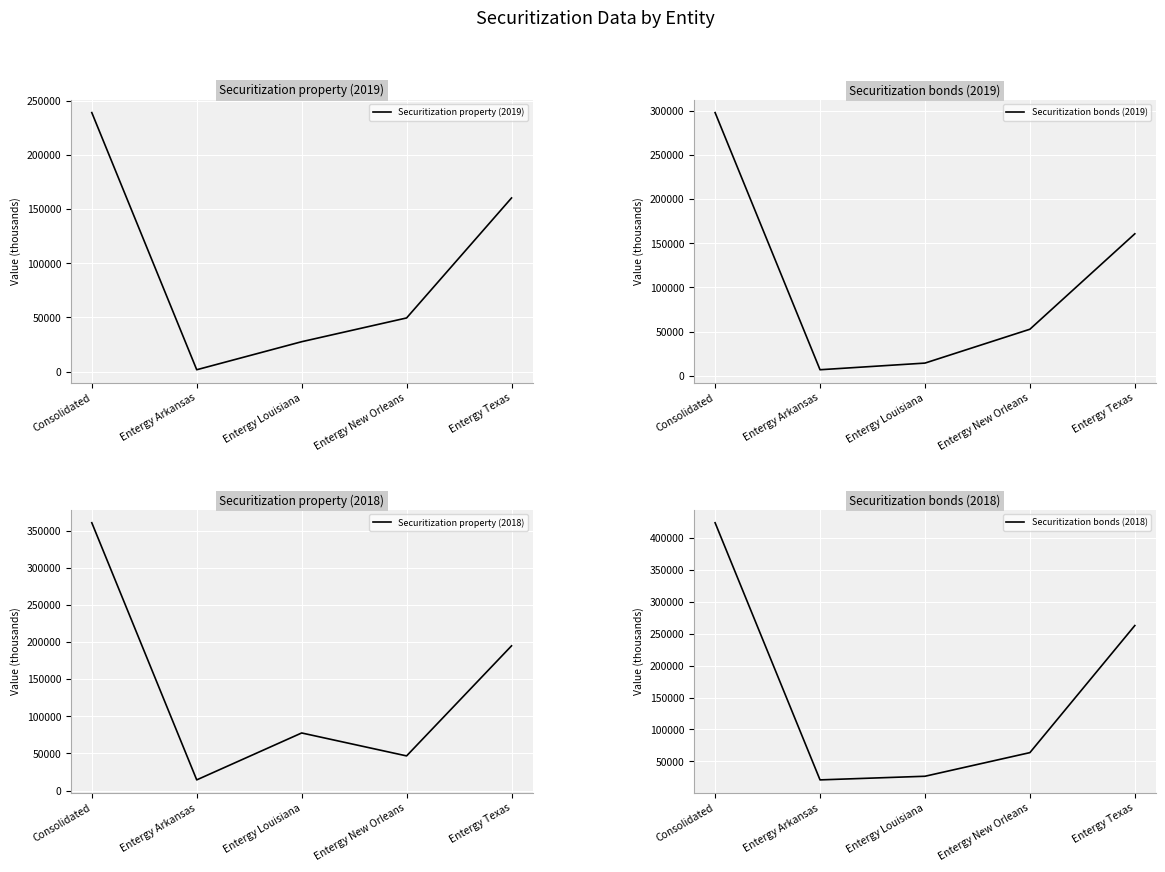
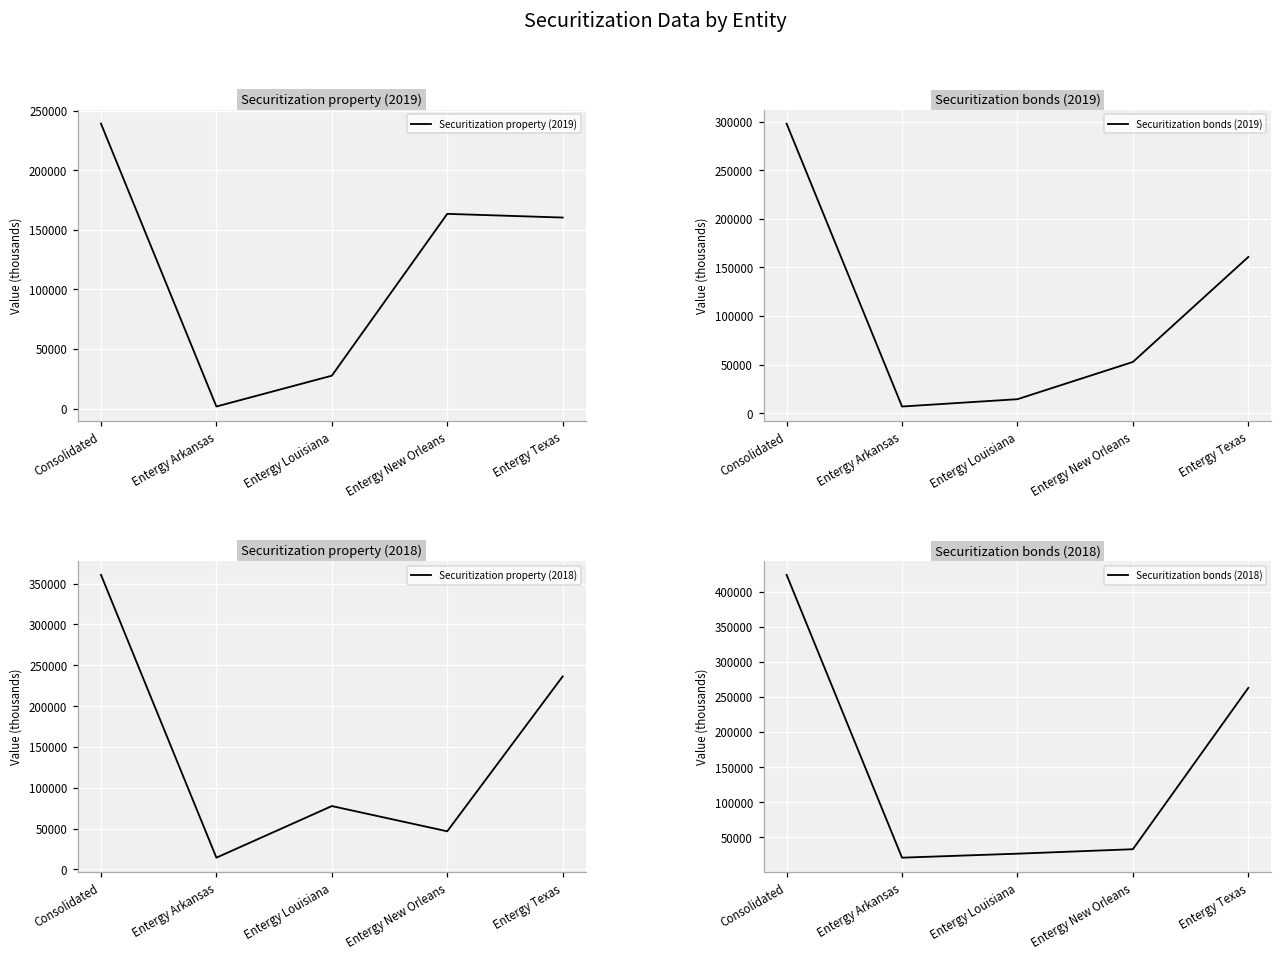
  {
    "Securitization property (2019)": {
      "Consolidated": 239000,
      "Entergy Arkansas": 2000,
      "Entergy Louisiana": 28000,
-     "Entergy New Orleans": 50000,
+     "Entergy New Orleans": 163000,
      "Entergy Texas": 160000
    },
    "Securitization bonds (2019)": {
      "Consolidated": 300000,
      "Entergy Arkansas": 10000,
      "Entergy Louisiana": 10000,
      "Entergy New Orleans": 50000,
      "Entergy Texas": 160000
    },
    "Securitization property (2018)": {
      "Consolidated": 360000,
      "Entergy Arkansas": 10000,
      "Entergy Louisiana": 80000,
      "Entergy New Orleans": 50000,
-     "Entergy Texas": 190000
+     "Entergy Texas": 240000
    },
    "Securitization bonds (2018)": {
      "Consolidated": 420000,
      "Entergy Arkansas": 20000,
      "Entergy Louisiana": 30000,
-     "Entergy New Orleans": 60000,
+     "Entergy New Orleans": 30000,
      "Entergy Texas": 260000
    }
  }
